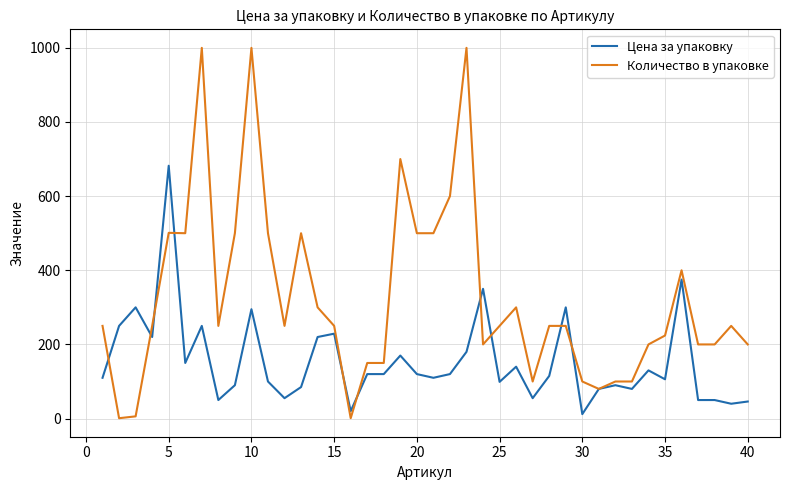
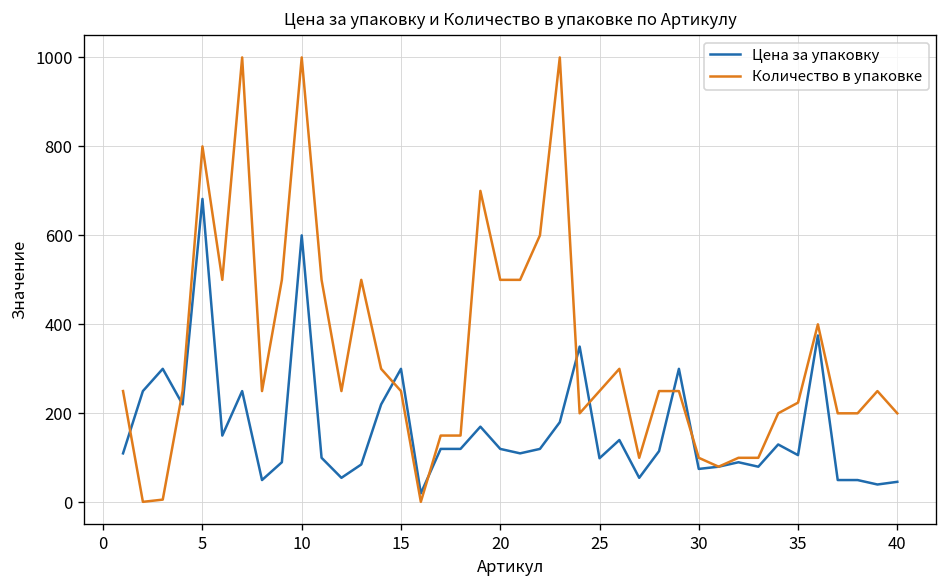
  {
    "Цена за упаковку": {
      "5": 680,
-     "10": 300,
-     "15": 230,
+     "10": 600,
+     "15": 300,
      "20": 120,
      "25": 100,
-     "30": 10,
+     "30": 80,
      "35": 110,
      "40": 50
    },
    "Количество в упаковке": {
-     "5": 500,
+     "5": 800,
      "10": 1000,
      "15": 250,
      "20": 500,
      "25": 250,
      "30": 100,
      "35": 220,
      "40": 200
    }
  }
